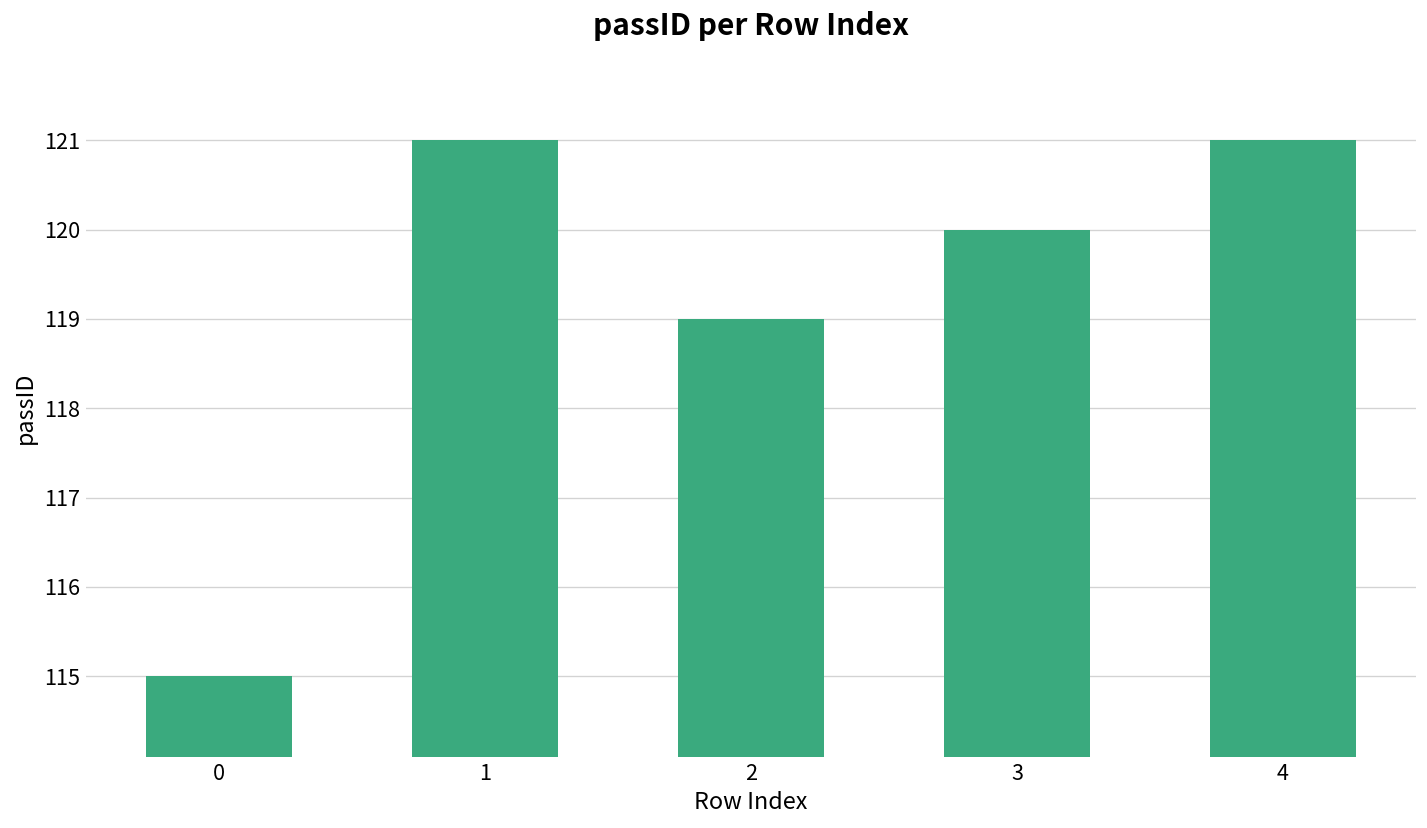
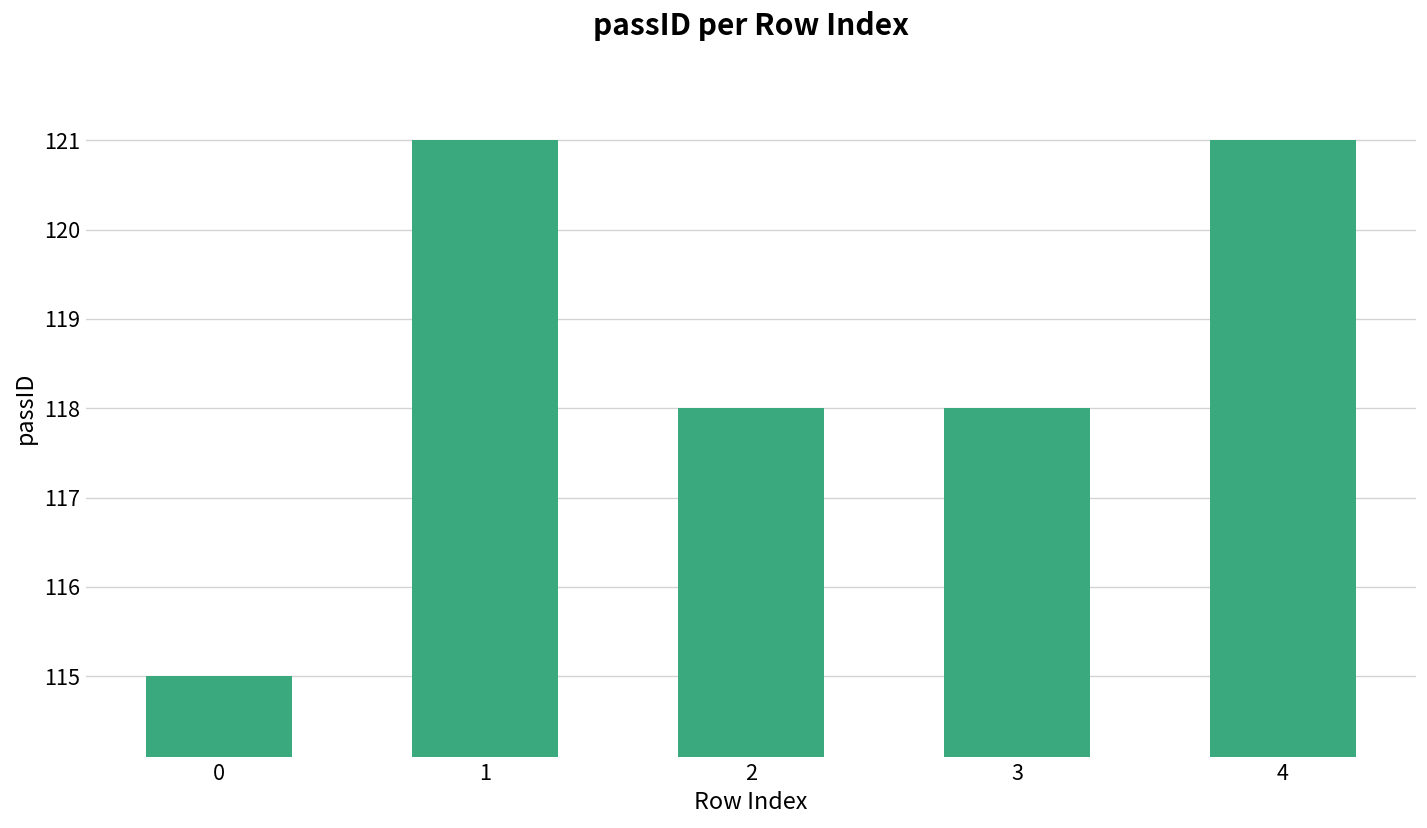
  {
    "0": 115,
    "1": 121,
-   "2": 119,
-   "3": 120,
+   "2": 118,
+   "3": 118,
    "4": 121
  }
